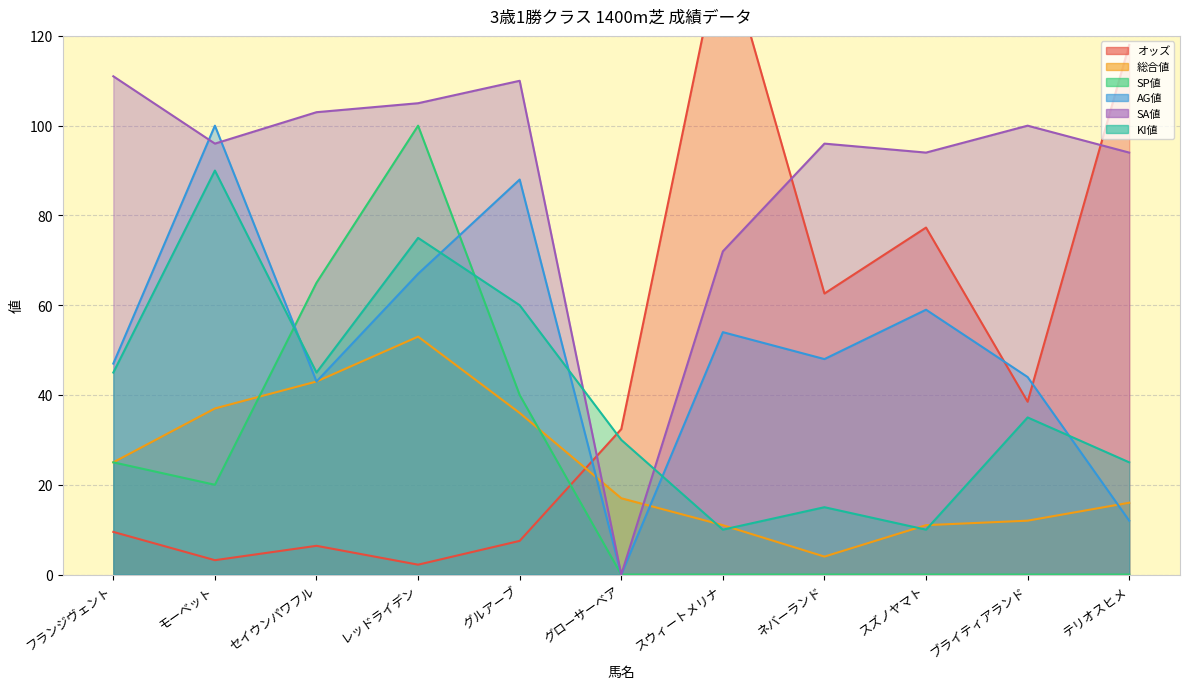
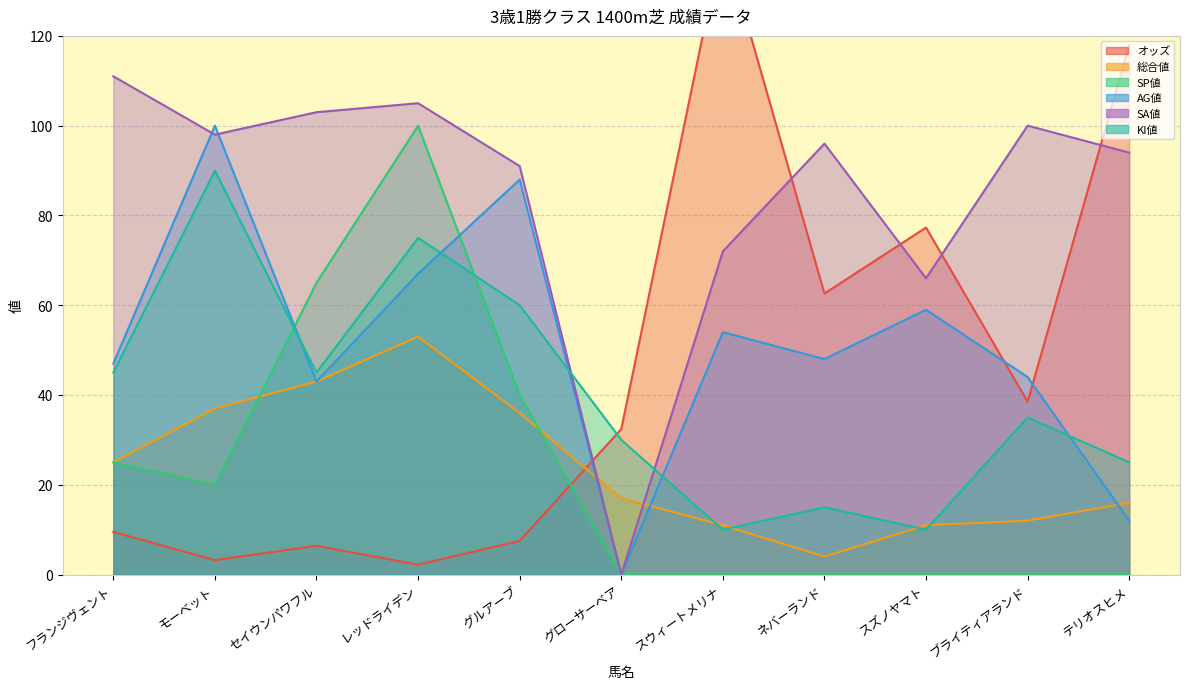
  {
    "SA値": {
      "フランジヴェント": 111,
-     "モーベット": 96,
+     "モーベット": 98,
      "セイウンパワフル": 103,
      "レッドライデン": 105,
-     "グルアーブ": 110,
+     "グルアーブ": 91,
      "スウィートメリナ": 72,
      "ネバーランド": 96,
-     "スズノヤマト": 94,
+     "スズノヤマト": 66,
      "ブライティアランド": 100,
      "テリオスヒメ": 94
    }
  }
